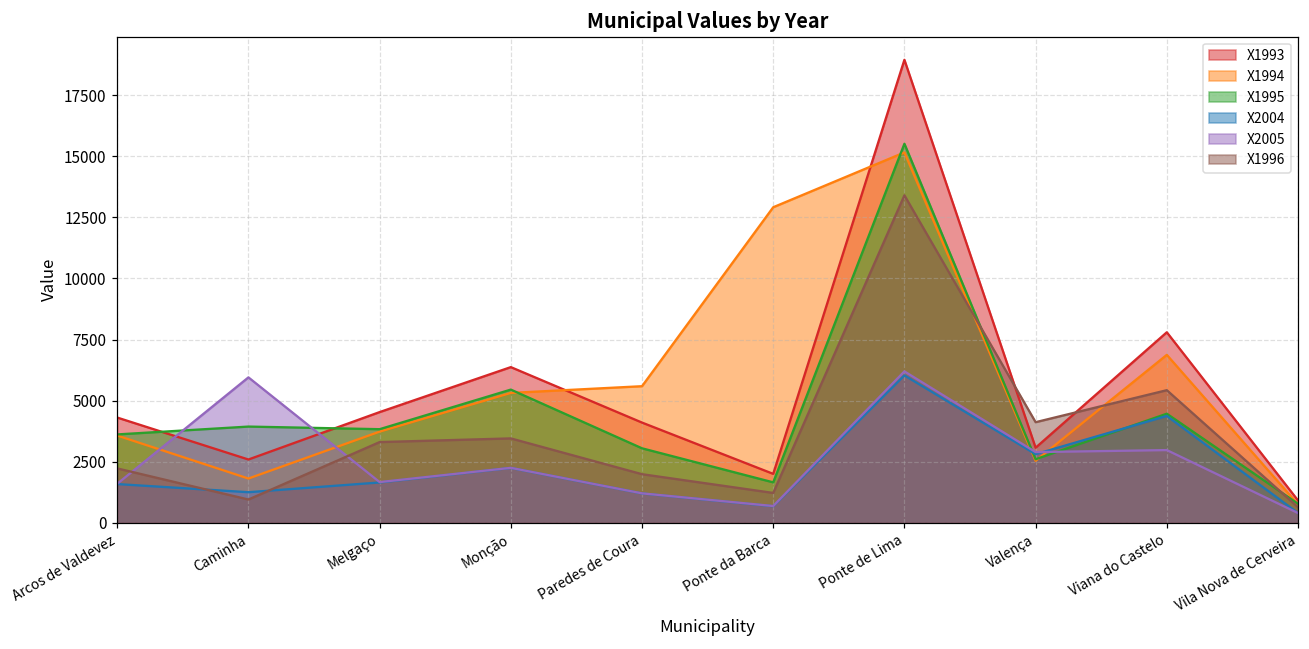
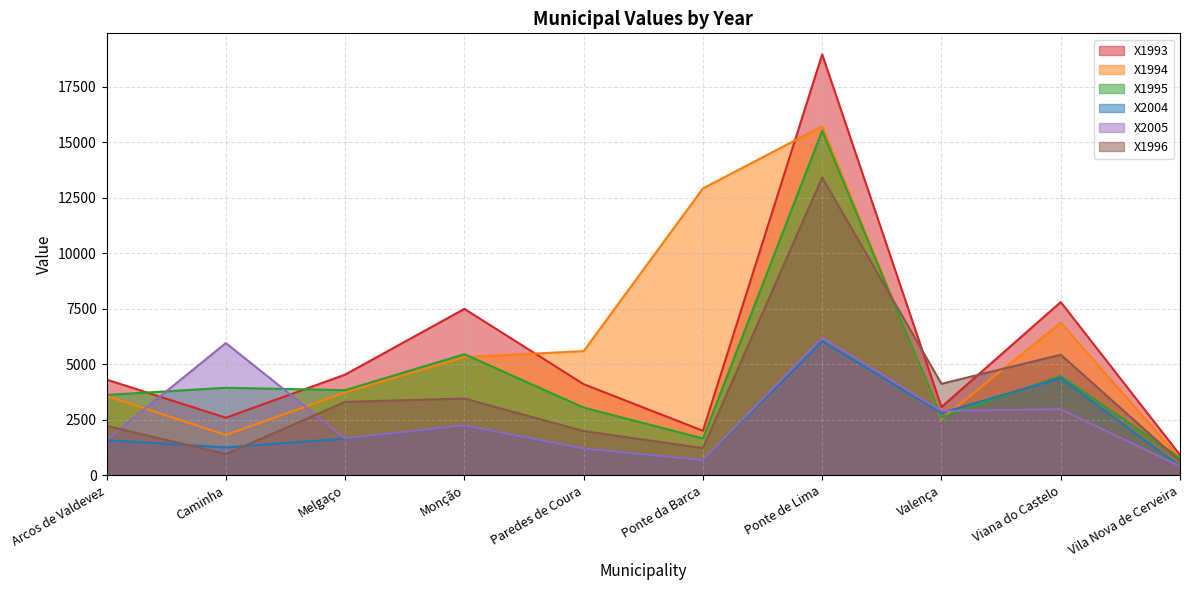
  {
    "X1993": {
      "Arcos de Valdevez": 4300,
      "Caminha": 2600,
      "Melgaço": 4500,
-     "Monção": 6400,
+     "Monção": 7500,
      "Paredes de Coura": 4100,
      "Ponte da Barca": 2000,
      "Ponte de Lima": 19000,
      "Valença": 3100,
      "Viana do Castelo": 7800,
      "Vila Nova de Cerveira": 900
    },
    "X1994": {
      "Caminha": 1800,
      "Monção": 5300,
      "Paredes de Coura": 5600,
      "Ponte da Barca": 12900,
-     "Ponte de Lima": 15200,
+     "Ponte de Lima": 15700,
      "Viana do Castelo": 6900
    },
    "X1995": {
      "Caminha": 3900,
      "Monção": 5400,
      "Paredes de Coura": 3000,
      "Ponte da Barca": 1700,
      "Ponte de Lima": 15500
    },
    "X2004": {
      "Caminha": 1200,
      "Ponte de Lima": 6000
    },
    "X2005": {
      "Caminha": 6000,
      "Ponte de Lima": 6200,
      "Viana do Castelo": 3000
    },
    "X1996": {
      "Arcos de Valdevez": 2200,
      "Caminha": 900,
      "Melgaço": 3300,
      "Monção": 3500,
      "Paredes de Coura": 2000,
      "Ponte da Barca": 1200,
      "Ponte de Lima": 13400,
      "Valença": 4100,
      "Viana do Castelo": 5400,
      "Vila Nova de Cerveira": 600
    }
  }
